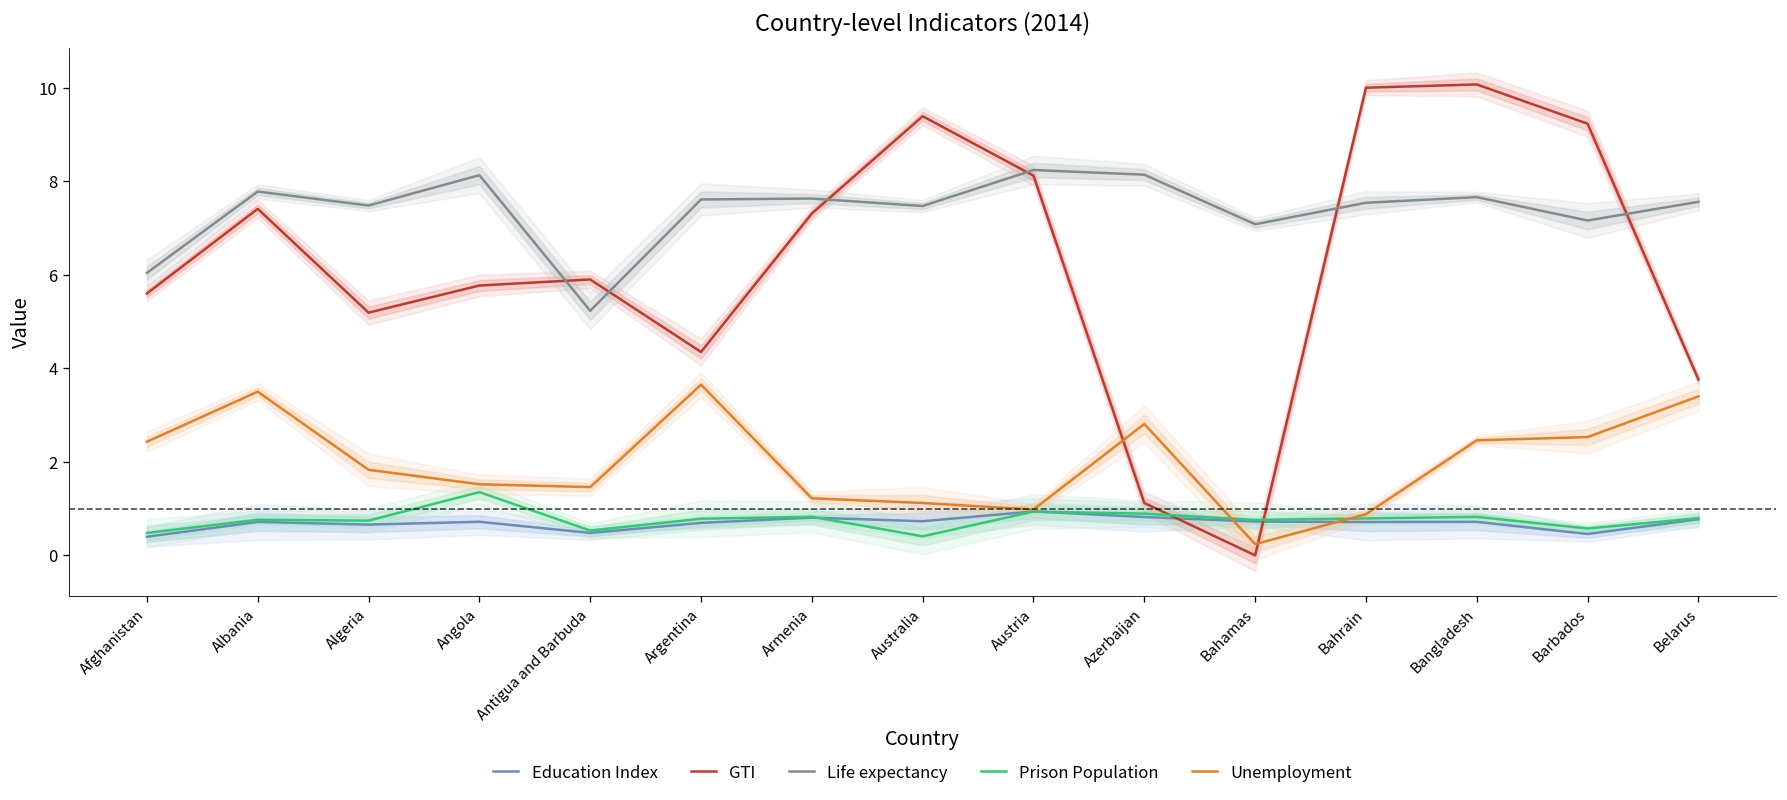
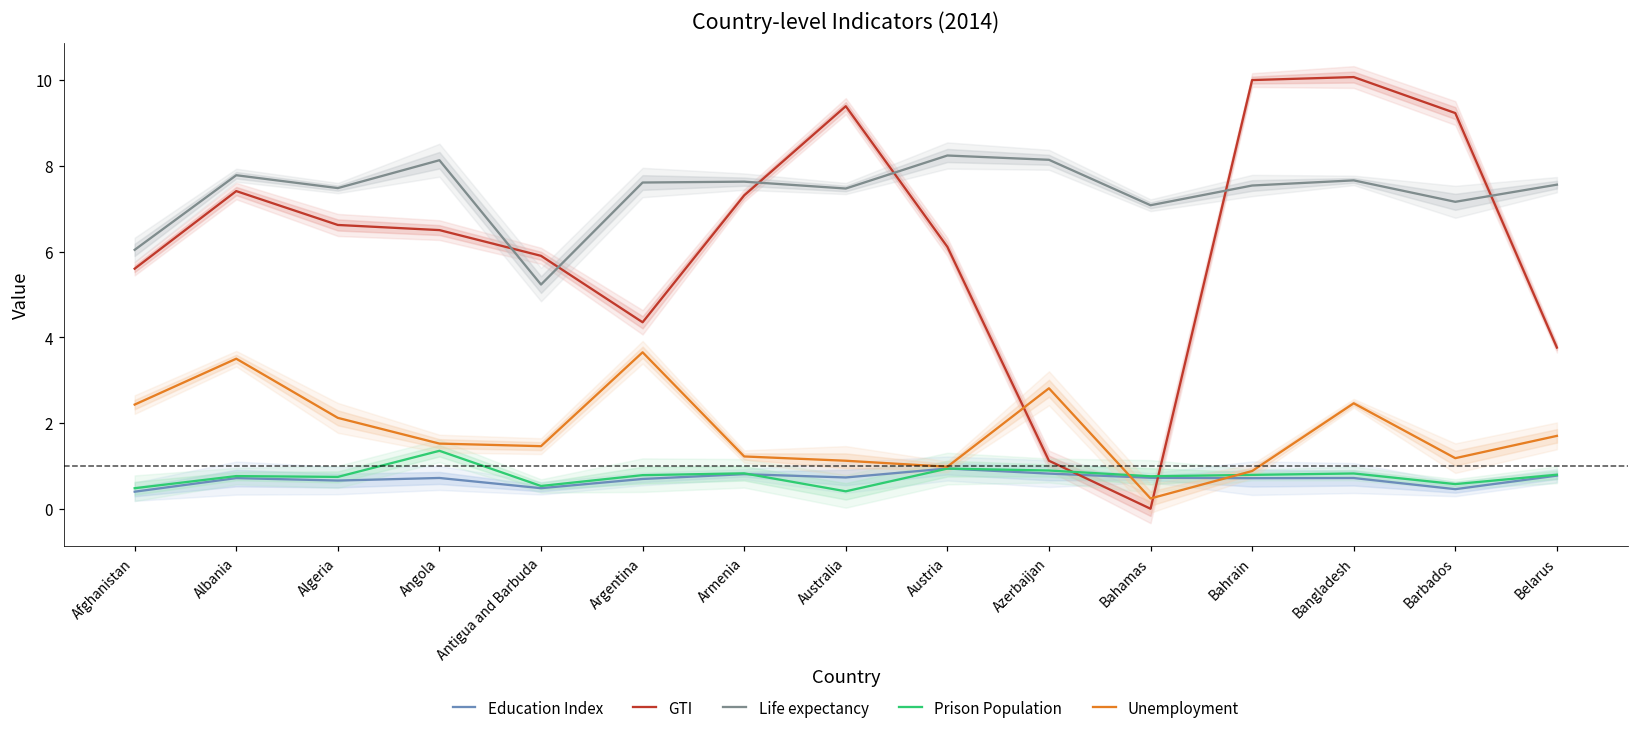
  {
    "GTI": {
      "Afghanistan": 5.6,
      "Albania": 7.4,
-     "Algeria": 5.2,
-     "Angola": 5.8,
+     "Algeria": 6.6,
+     "Angola": 6.5,
      "Antigua and Barbuda": 5.9,
      "Argentina": 4.4,
      "Armenia": 7.3,
      "Australia": 9.4,
-     "Austria": 8.1,
+     "Austria": 6.1,
      "Bahamas": 0.0,
      "Bahrain": 10.0,
      "Bangladesh": 10.1,
      "Barbados": 9.2
    },
    "Prison Population": {
      "Algeria": 0.7,
      "Angola": 1.4,
      "Australia": 0.4,
      "Azerbaijan": 0.9,
      "Bangladesh": 0.8
    },
    "Unemployment": {
      "Afghanistan": 2.4,
      "Albania": 3.5,
-     "Algeria": 1.8,
+     "Algeria": 2.1,
      "Antigua and Barbuda": 1.5,
      "Argentina": 3.7,
      "Azerbaijan": 2.8,
      "Bahamas": 0.2,
-     "Barbados": 2.5,
-     "Belarus": 3.4
+     "Barbados": 1.2,
+     "Belarus": 1.7
    }
  }
